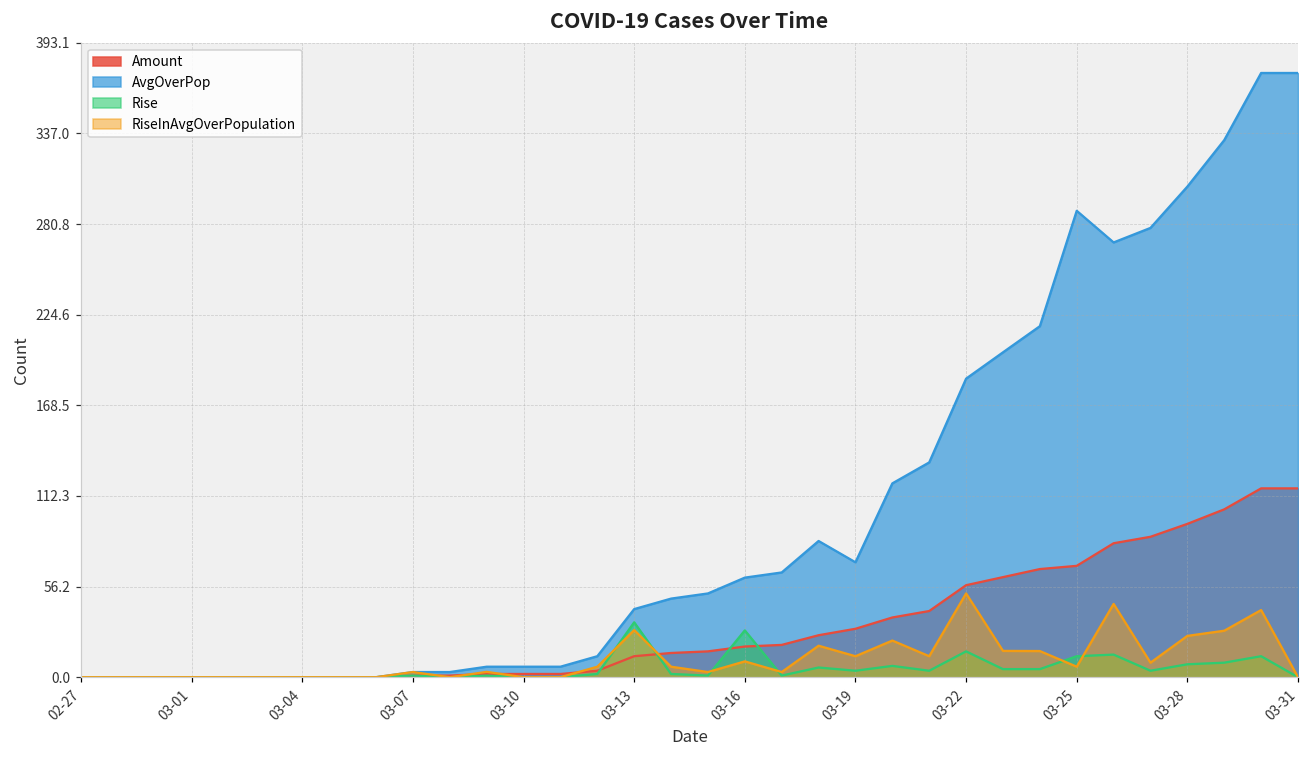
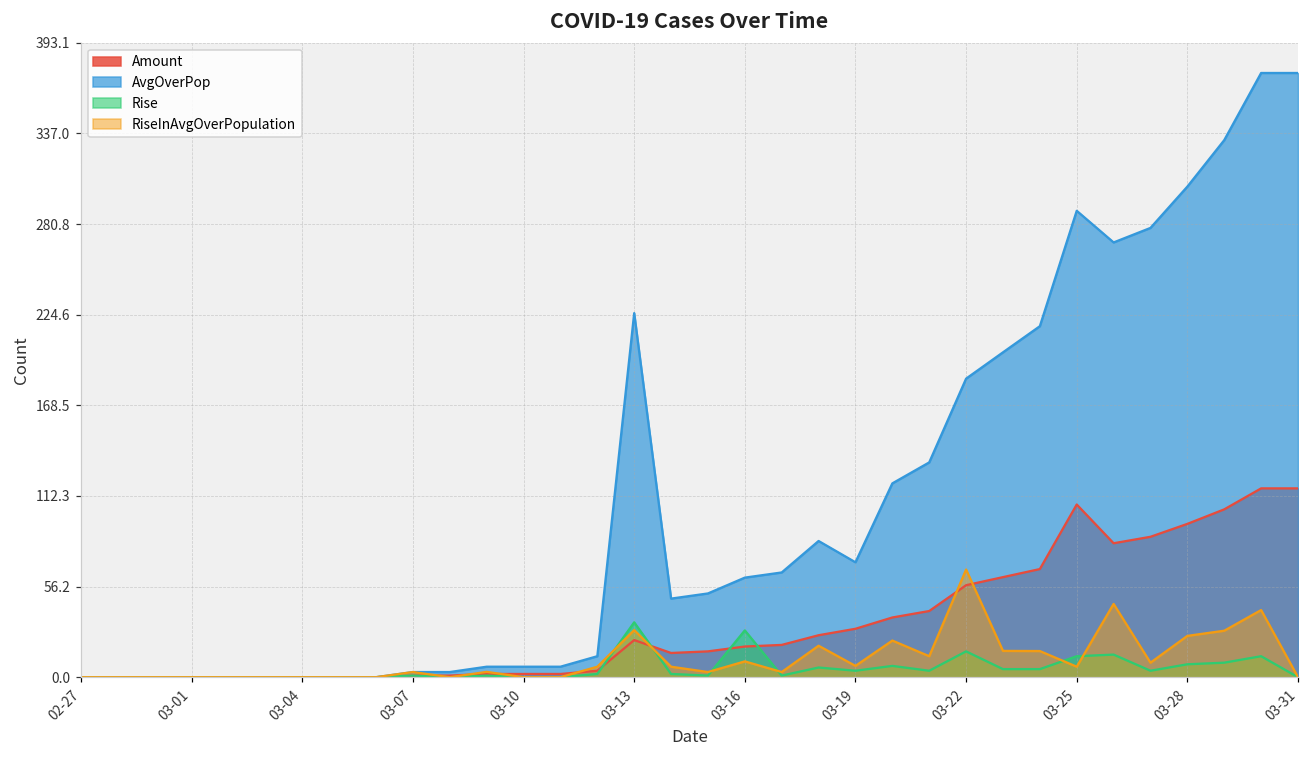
  {
    "Amount": {
      "03-10": 2,
-     "03-13": 13,
+     "03-13": 23,
      "03-16": 19,
      "03-19": 30,
      "03-22": 57,
-     "03-25": 69,
+     "03-25": 107,
      "03-28": 95,
      "03-31": 117
    },
    "AvgOverPop": {
      "03-10": 7,
-     "03-13": 42,
+     "03-13": 226,
      "03-16": 62,
      "03-19": 71,
      "03-22": 185,
      "03-25": 289,
      "03-28": 304,
      "03-31": 374
    },
    "Rise": {
      "03-13": 34,
      "03-16": 29,
      "03-19": 4,
      "03-22": 16,
      "03-25": 13,
      "03-28": 8
    },
    "RiseInAvgOverPopulation": {
      "03-13": 29,
      "03-16": 10,
-     "03-19": 13,
-     "03-22": 52,
+     "03-19": 7,
+     "03-22": 67,
      "03-25": 7,
      "03-28": 26
    }
  }
